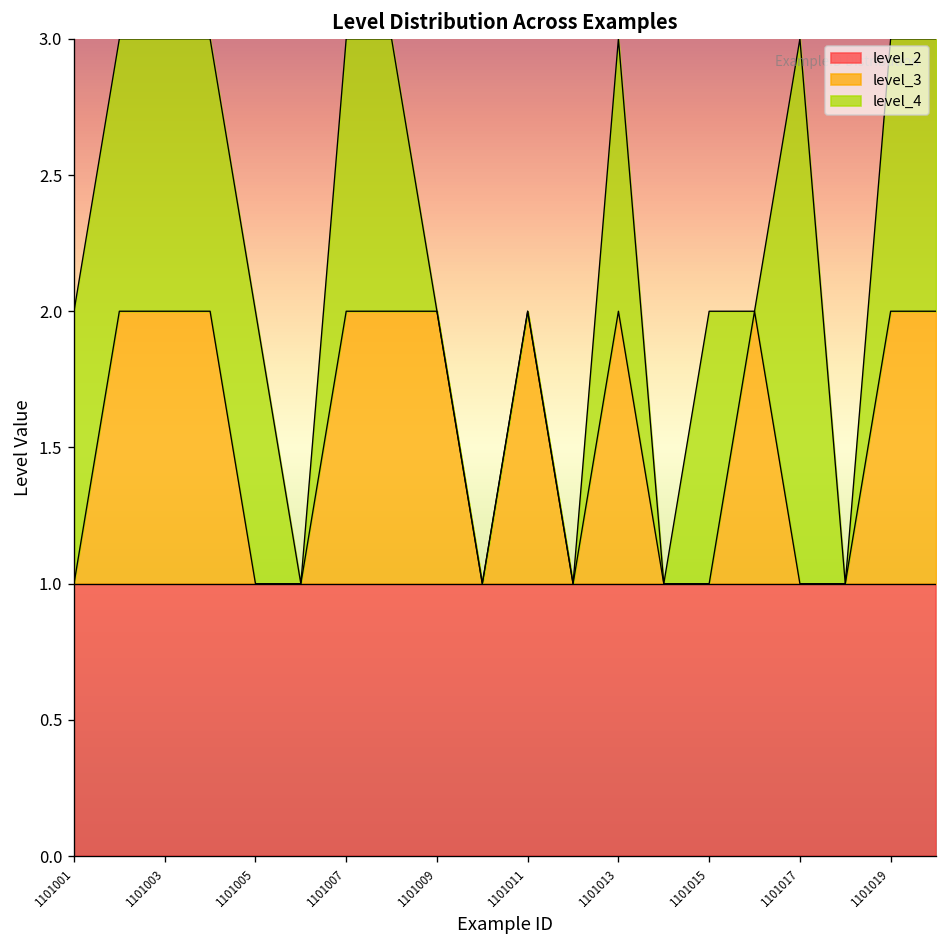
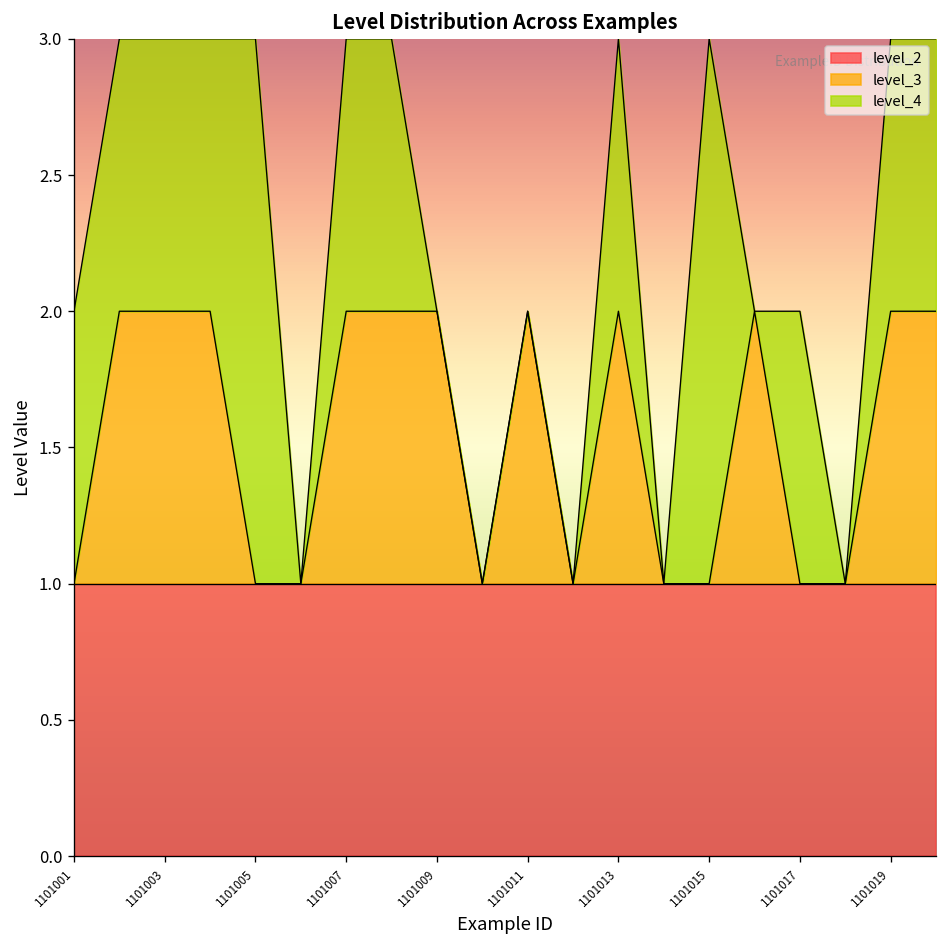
  {
    "level_2": {
      "1101003": 1,
      "1101007": 1,
      "1101009": 1,
      "1101011": 1,
      "1101013": 1,
      "1101019": 1
    },
    "level_3": {
      "1101003": 2,
      "1101007": 2,
      "1101013": 2,
      "1101019": 2
    },
    "level_4": {
      "1101001": 1,
      "1101003": 1,
-     "1101005": 1,
+     "1101005": 2,
      "1101007": 1,
      "1101013": 1,
-     "1101015": 1,
-     "1101017": 2,
+     "1101015": 2,
+     "1101017": 1,
      "1101019": 1
    }
  }
